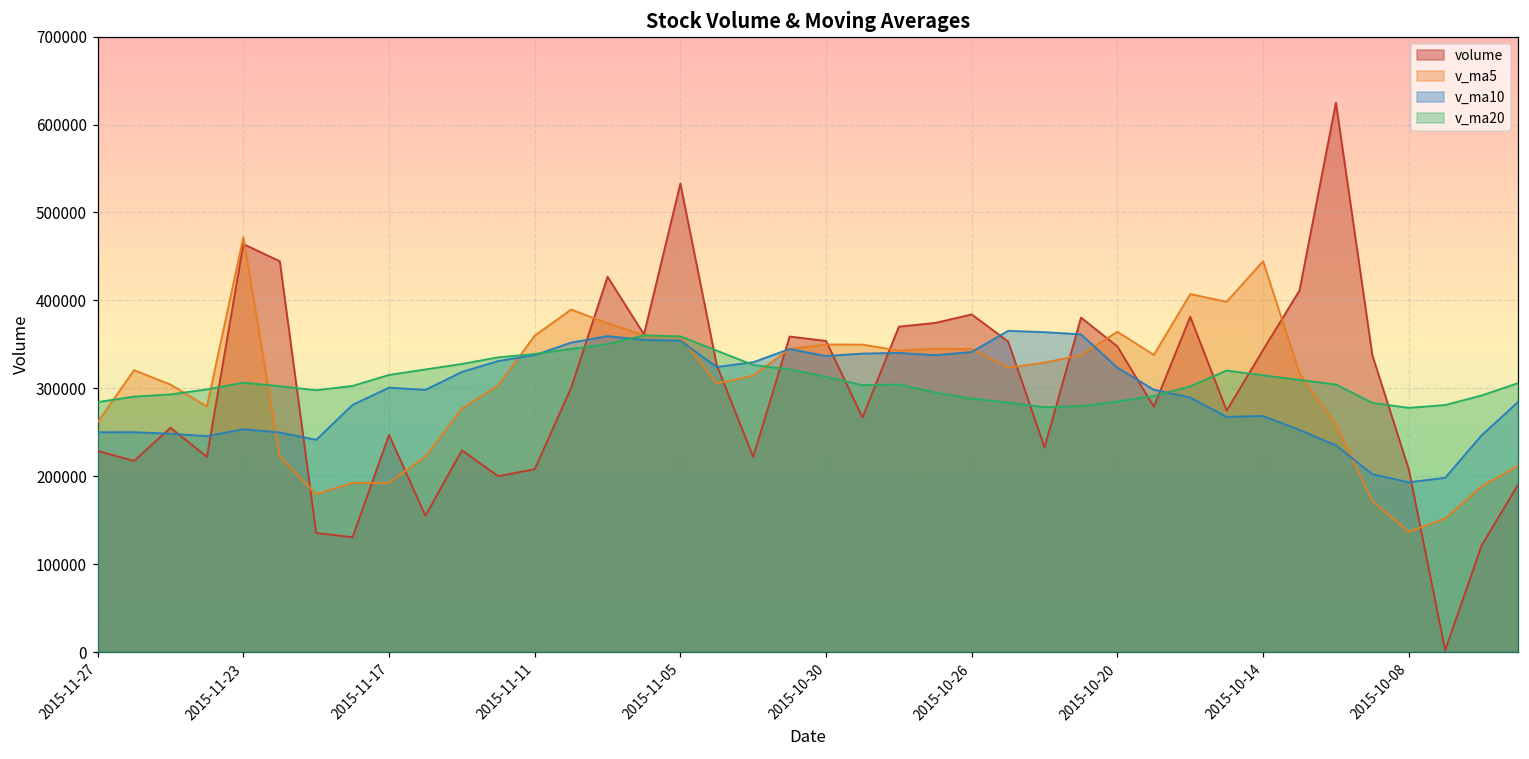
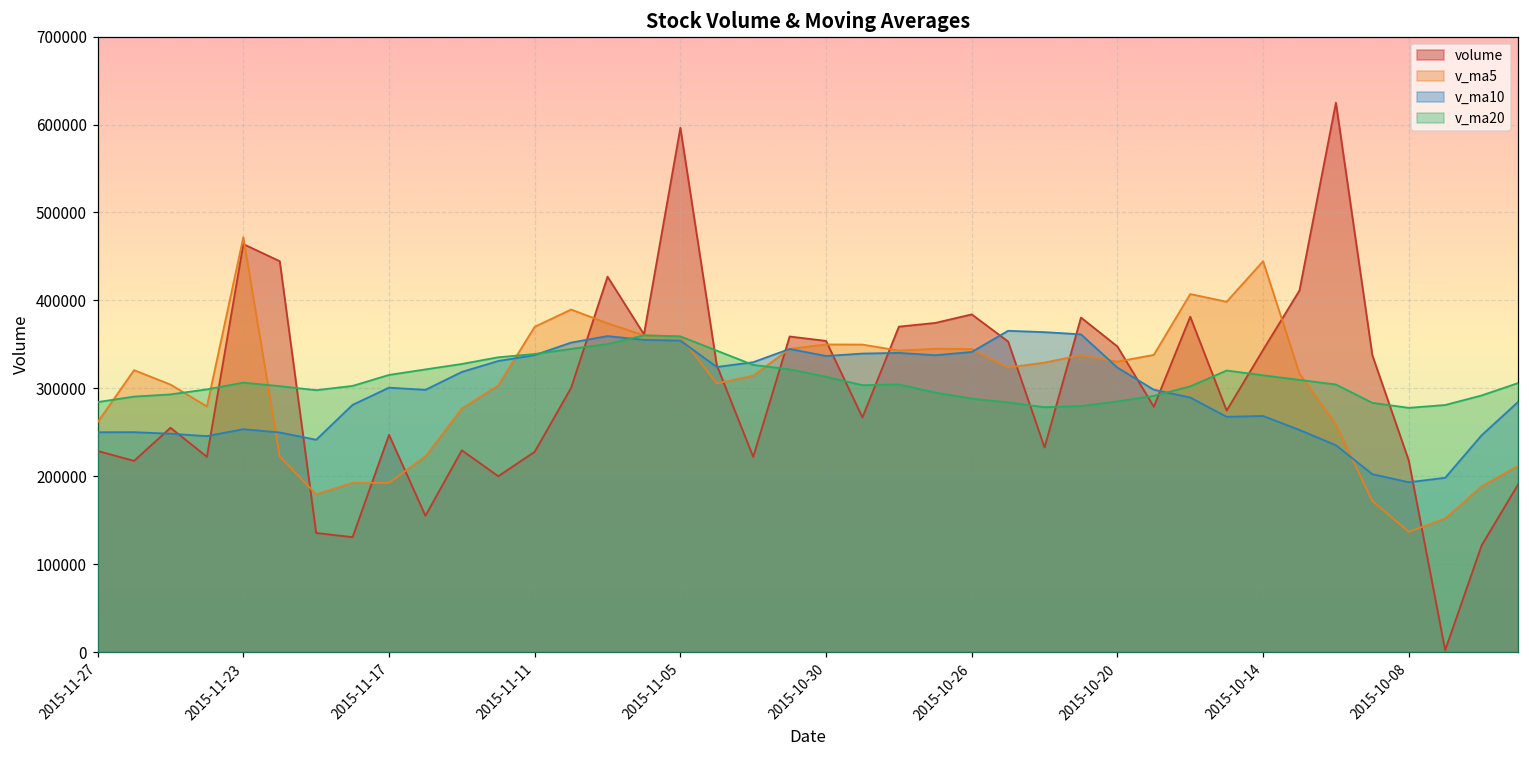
  {
    "volume": {
      "2015-11-27": 230000,
      "2015-11-23": 460000,
      "2015-11-17": 250000,
-     "2015-11-11": 210000,
-     "2015-11-05": 530000,
+     "2015-11-11": 230000,
+     "2015-11-05": 600000,
      "2015-10-30": 350000,
      "2015-10-26": 380000,
      "2015-10-20": 350000,
      "2015-10-14": 340000,
-     "2015-10-08": 210000
+     "2015-10-08": 220000
    },
    "v_ma5": {
      "2015-11-27": 260000,
      "2015-11-23": 470000,
      "2015-11-17": 190000,
-     "2015-11-11": 360000,
+     "2015-11-11": 370000,
      "2015-10-30": 350000,
      "2015-10-26": 340000,
-     "2015-10-20": 360000,
+     "2015-10-20": 330000,
      "2015-10-14": 440000,
      "2015-10-08": 140000
    }
  }
